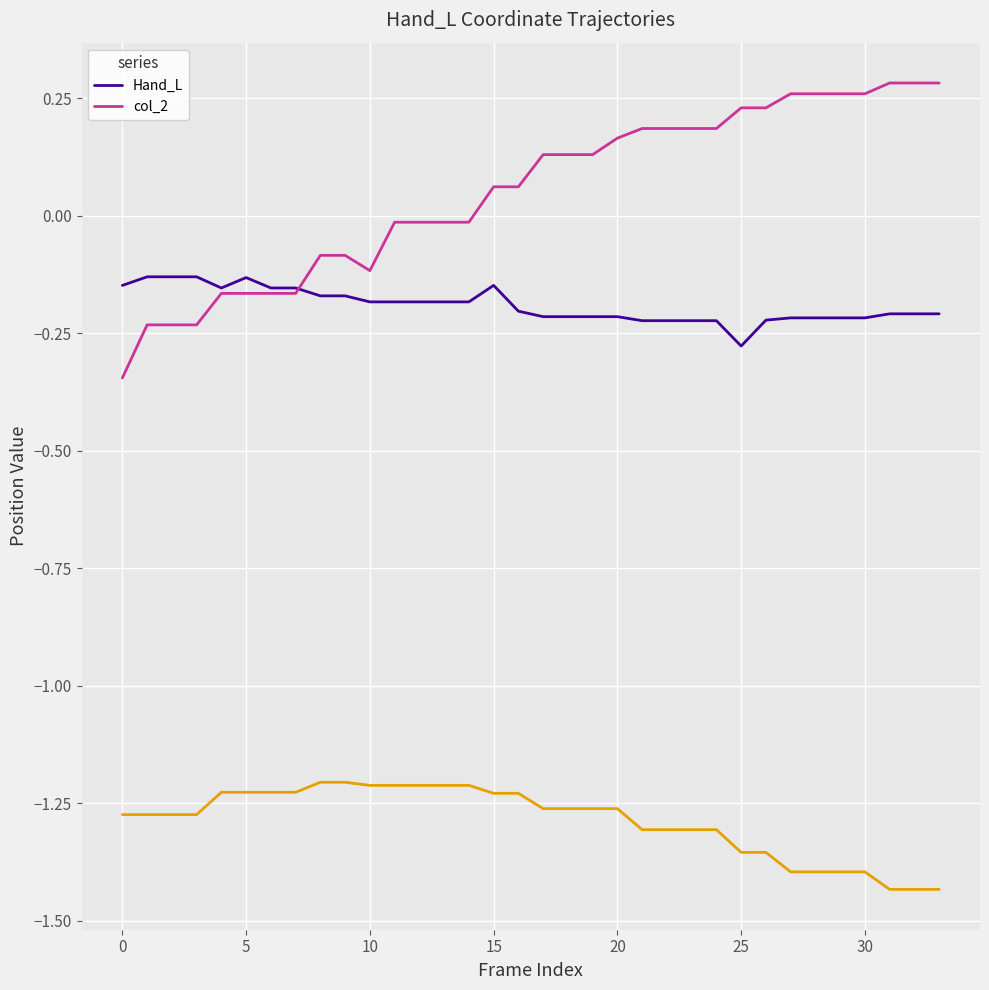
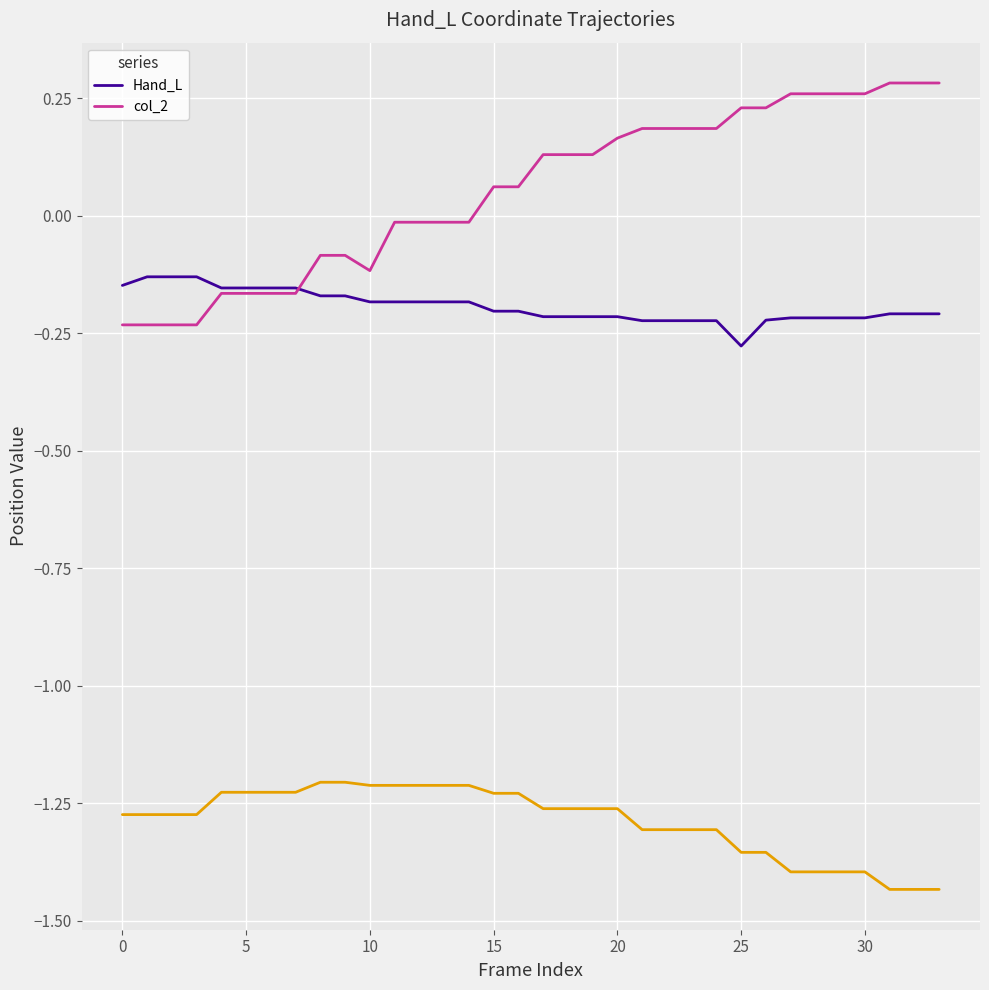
  {
    "Hand_L": {
      "0": -0.15,
-     "5": -0.13,
+     "5": -0.15,
      "10": -0.18,
-     "15": -0.15,
+     "15": -0.20,
      "20": -0.21,
      "25": -0.28,
      "30": -0.22
    },
    "col_2": {
-     "0": -0.35,
+     "0": -0.23,
      "5": -0.17,
      "10": -0.12,
      "15": 0.06,
      "20": 0.17,
      "25": 0.23,
      "30": 0.26
    }
  }
